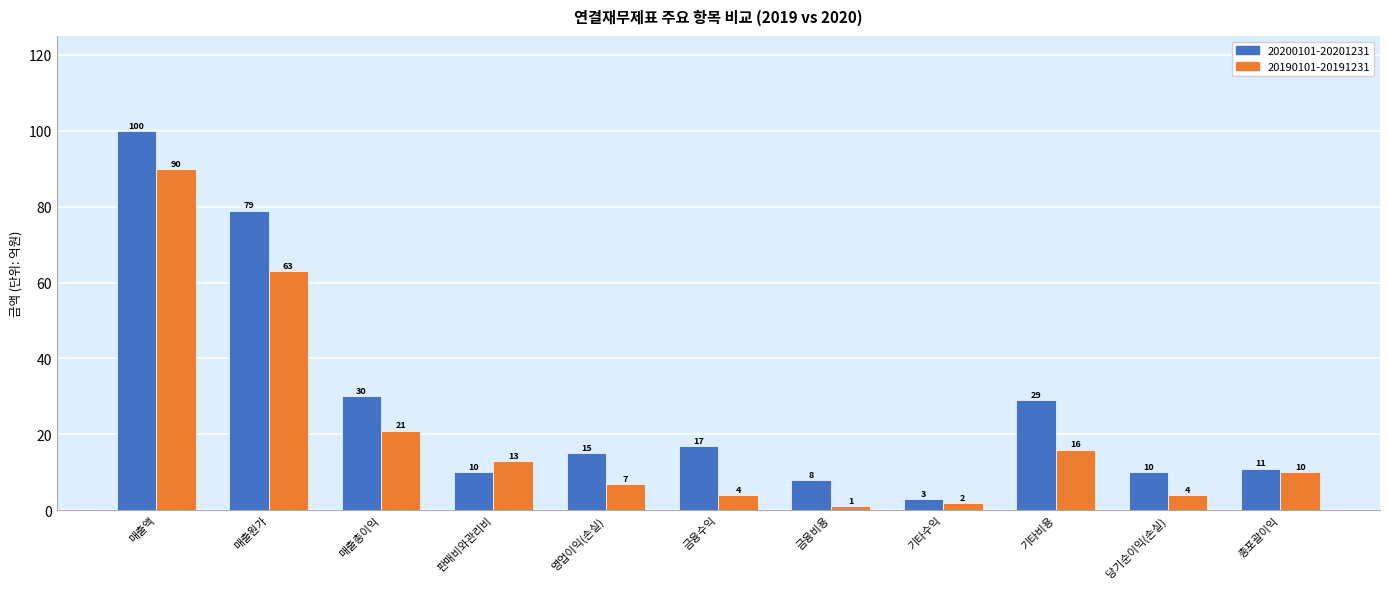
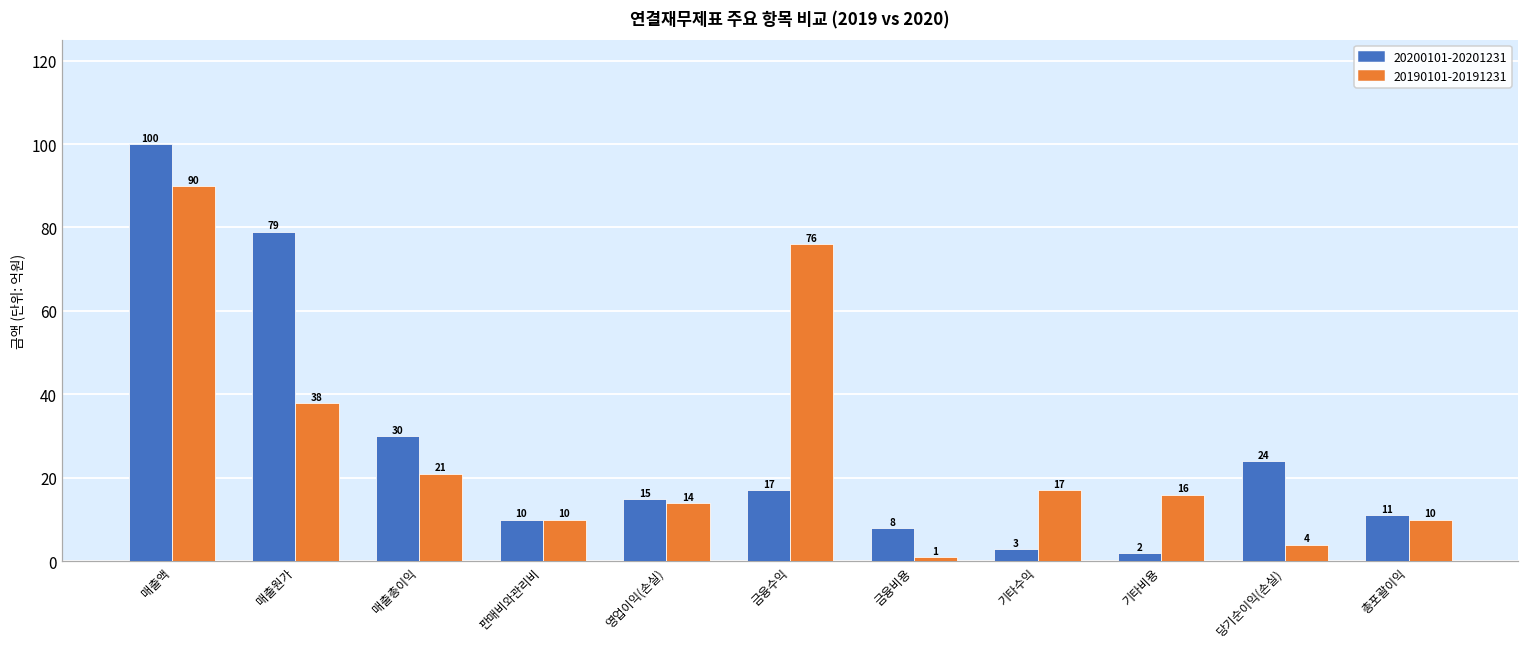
  {
    "20200101-20201231": {
      "매출액": 100,
      "매출원가": 79,
      "매출총이익": 30,
      "판매비와관리비": 10,
      "영업이익(손실)": 15,
      "금융수익": 17,
      "금융비용": 8,
      "기타수익": 3,
-     "기타비용": 29,
-     "당기순이익(손실)": 10,
+     "기타비용": 2,
+     "당기순이익(손실)": 24,
      "총포괄이익": 11
    },
    "20190101-20191231": {
      "매출액": 90,
-     "매출원가": 63,
+     "매출원가": 38,
      "매출총이익": 21,
-     "판매비와관리비": 13,
-     "영업이익(손실)": 7,
-     "금융수익": 4,
+     "판매비와관리비": 10,
+     "영업이익(손실)": 14,
+     "금융수익": 76,
      "금융비용": 1,
-     "기타수익": 2,
+     "기타수익": 17,
      "기타비용": 16,
      "당기순이익(손실)": 4,
      "총포괄이익": 10
    }
  }
